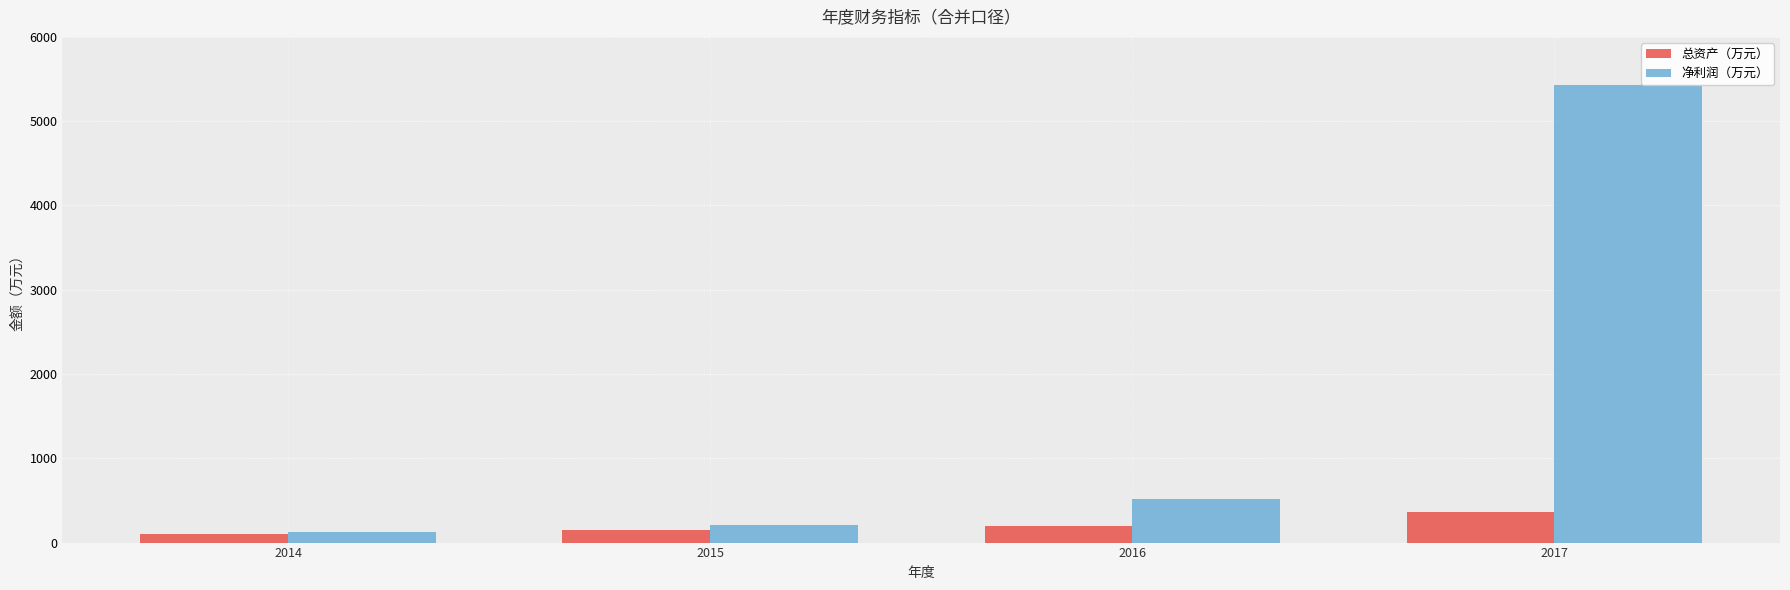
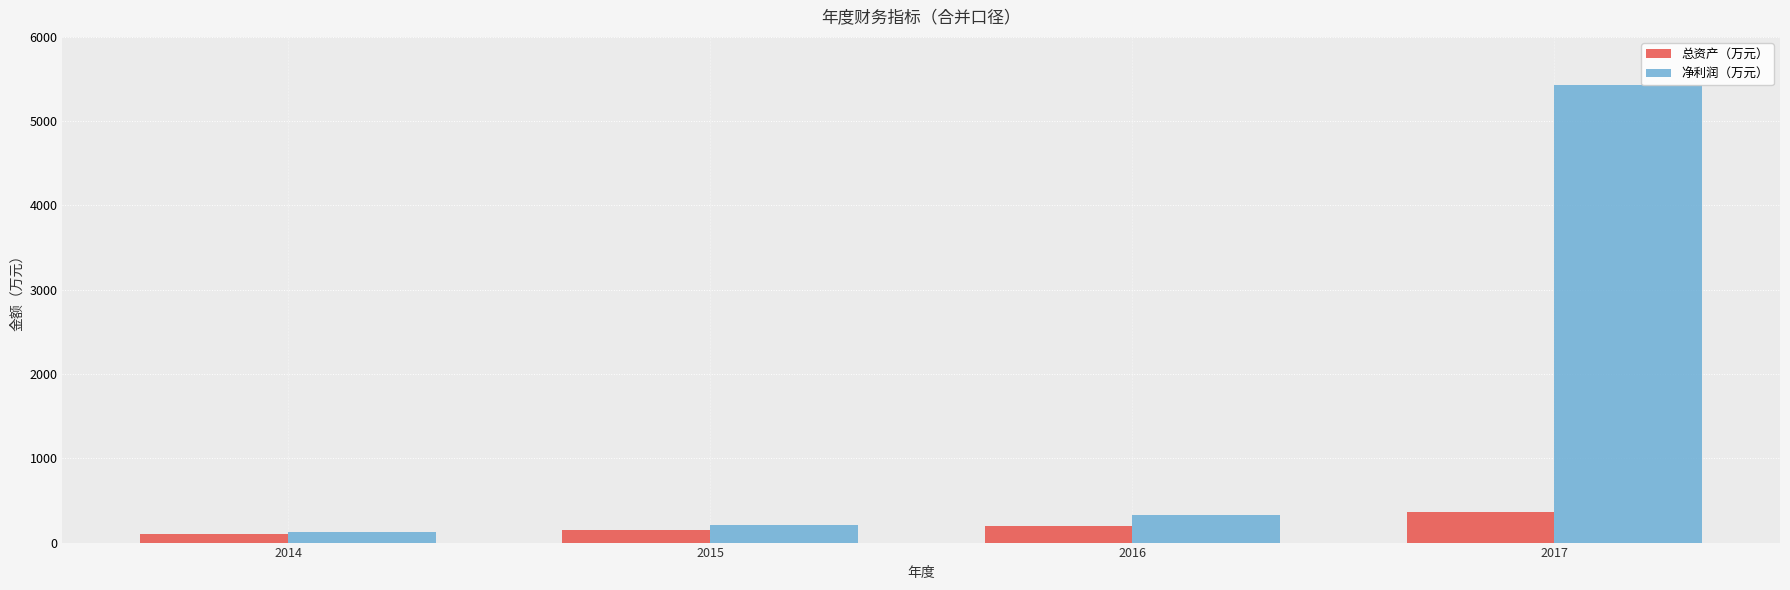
  {
    "总资产（万元）": {
      "2014": 100,
      "2015": 100,
      "2016": 200,
      "2017": 400
    },
    "净利润（万元）": {
      "2014": 100,
      "2015": 200,
-     "2016": 500,
+     "2016": 300,
      "2017": 5400
    }
  }
